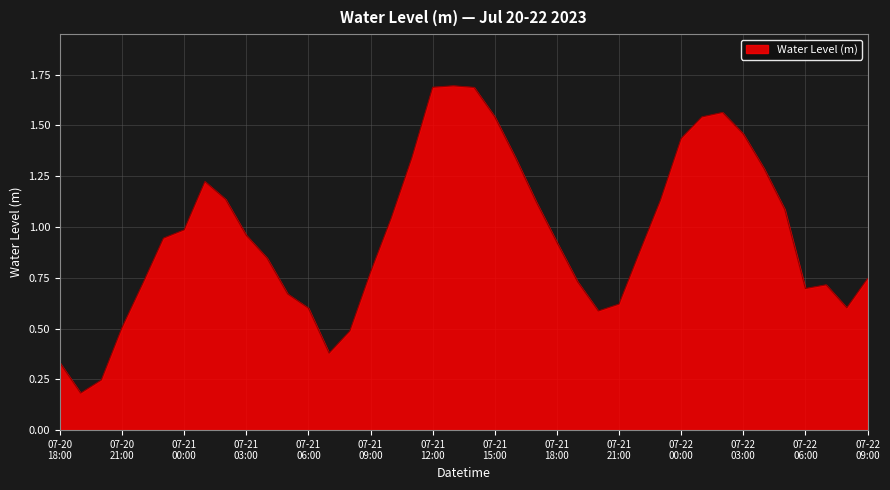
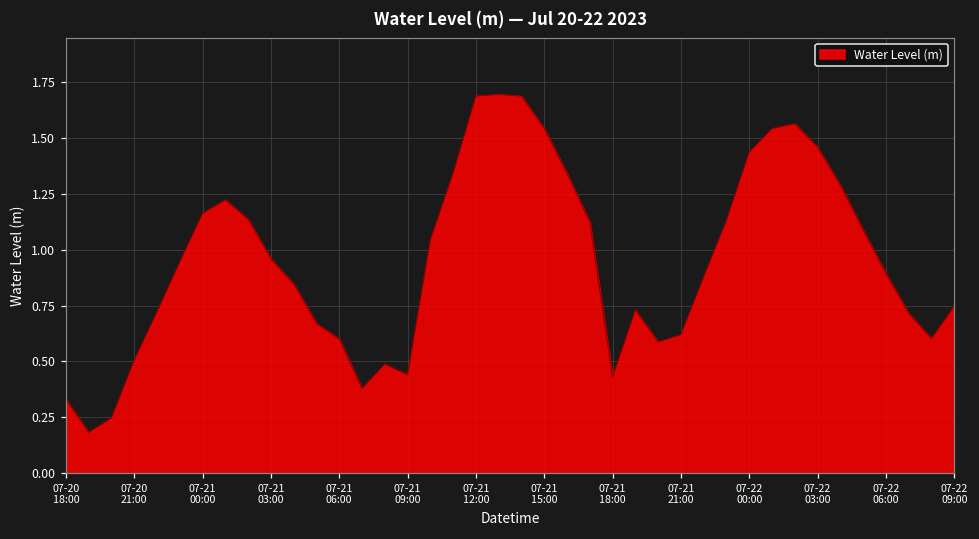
  {
    "07-20 18:00": 0.33,
    "07-20 21:00": 0.51,
-   "07-21 00:00": 0.99,
+   "07-21 00:00": 1.16,
    "07-21 03:00": 0.96,
    "07-21 06:00": 0.60,
-   "07-21 09:00": 0.78,
+   "07-21 09:00": 0.44,
    "07-21 12:00": 1.69,
    "07-21 15:00": 1.54,
-   "07-21 18:00": 0.92,
+   "07-21 18:00": 0.43,
    "07-21 21:00": 0.62,
    "07-22 00:00": 1.44,
    "07-22 03:00": 1.46,
-   "07-22 06:00": 0.70,
+   "07-22 06:00": 0.89,
    "07-22 09:00": 0.75
  }
